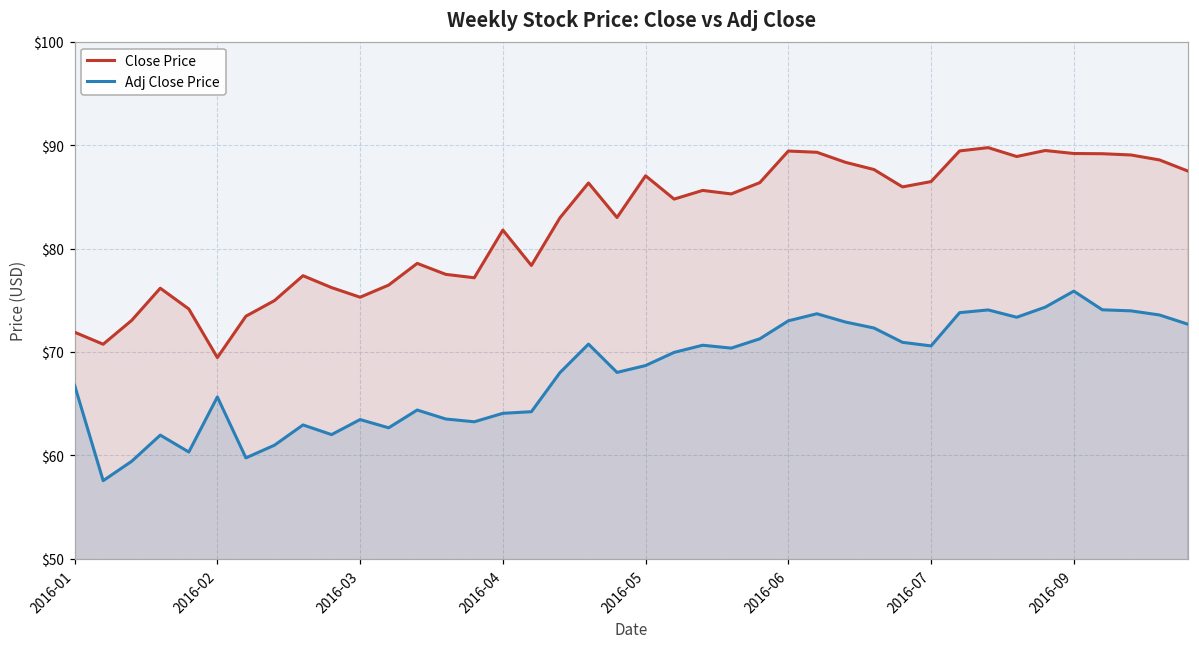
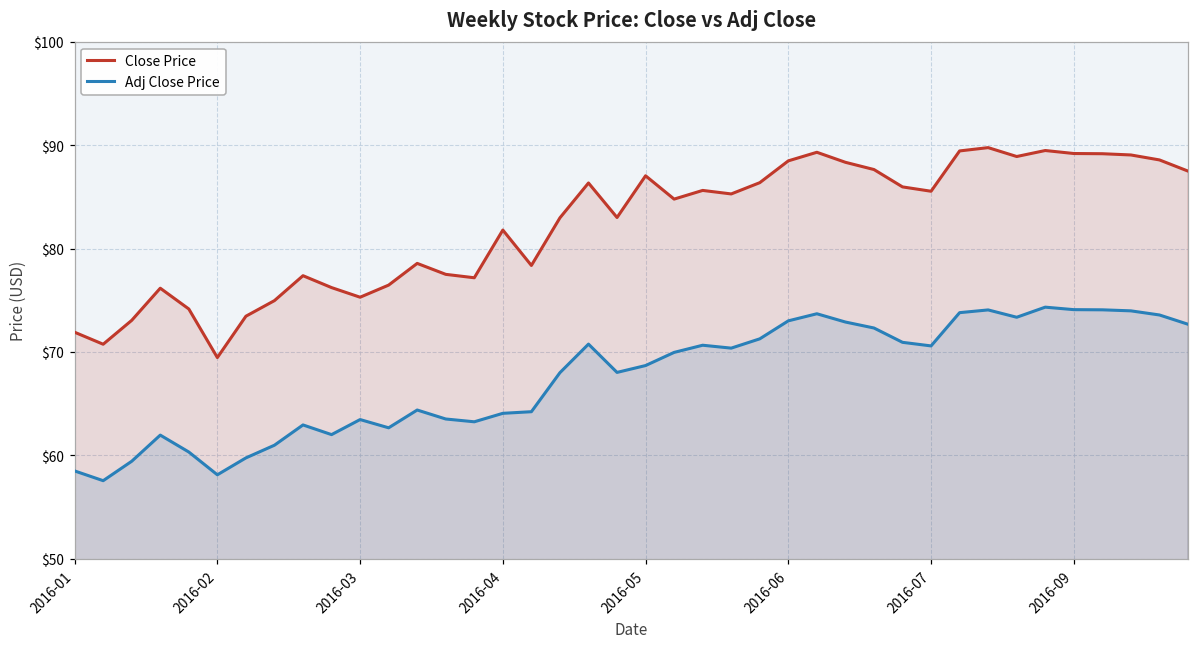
  {
    "Close Price": {
      "2016-01": "$72",
      "2016-02": "$69",
      "2016-03": "$75",
      "2016-04": "$82",
      "2016-05": "$87",
-     "2016-06": "$89",
-     "2016-07": "$86.5",
+     "2016-06": "$88",
+     "2016-07": "$85.5",
      "2016-09": "$89"
    },
    "Adj Close Price": {
-     "2016-01": "$67",
-     "2016-02": "$66",
+     "2016-01": "$58",
+     "2016-02": "$58",
      "2016-03": "$63",
      "2016-04": "$64",
      "2016-05": "$69",
      "2016-06": "$73",
      "2016-07": "$71",
-     "2016-09": "$76"
+     "2016-09": "$74"
    }
  }
